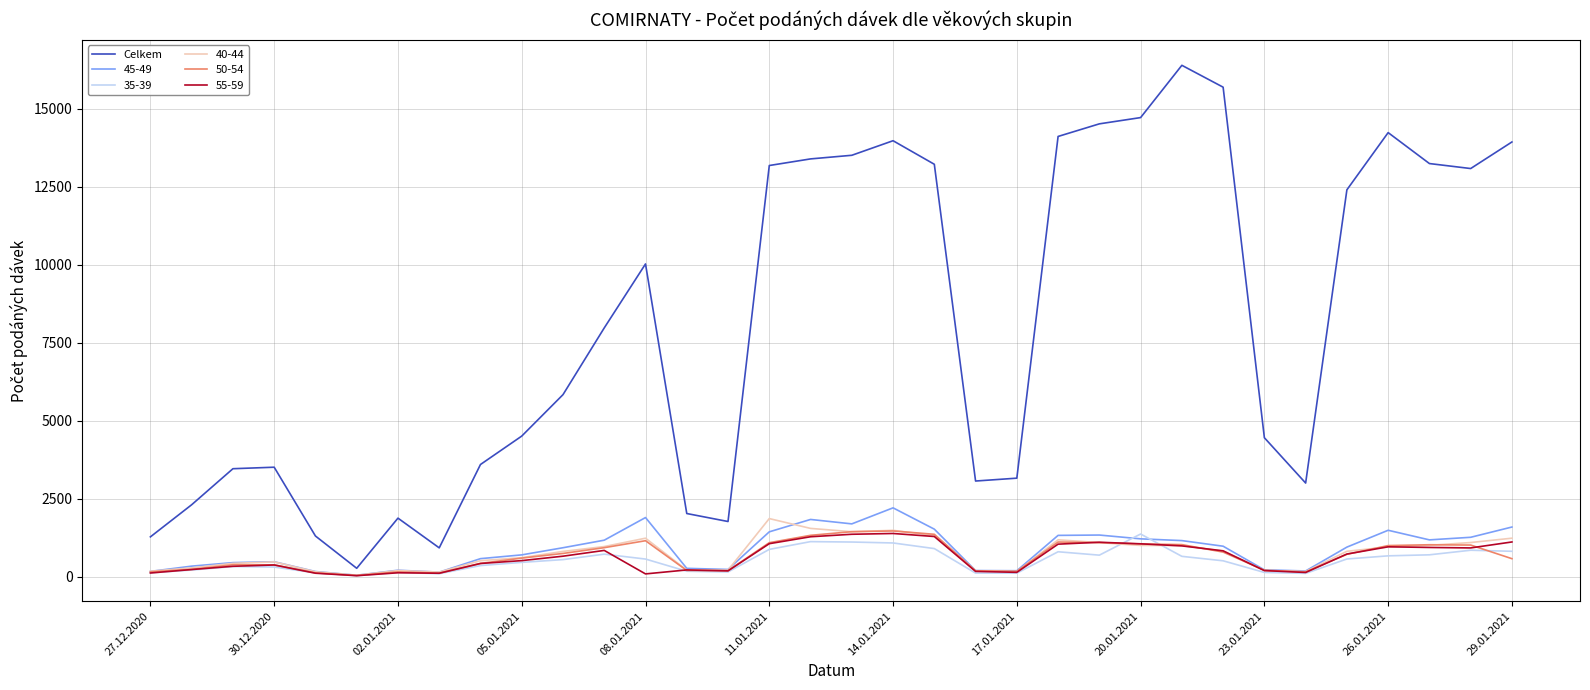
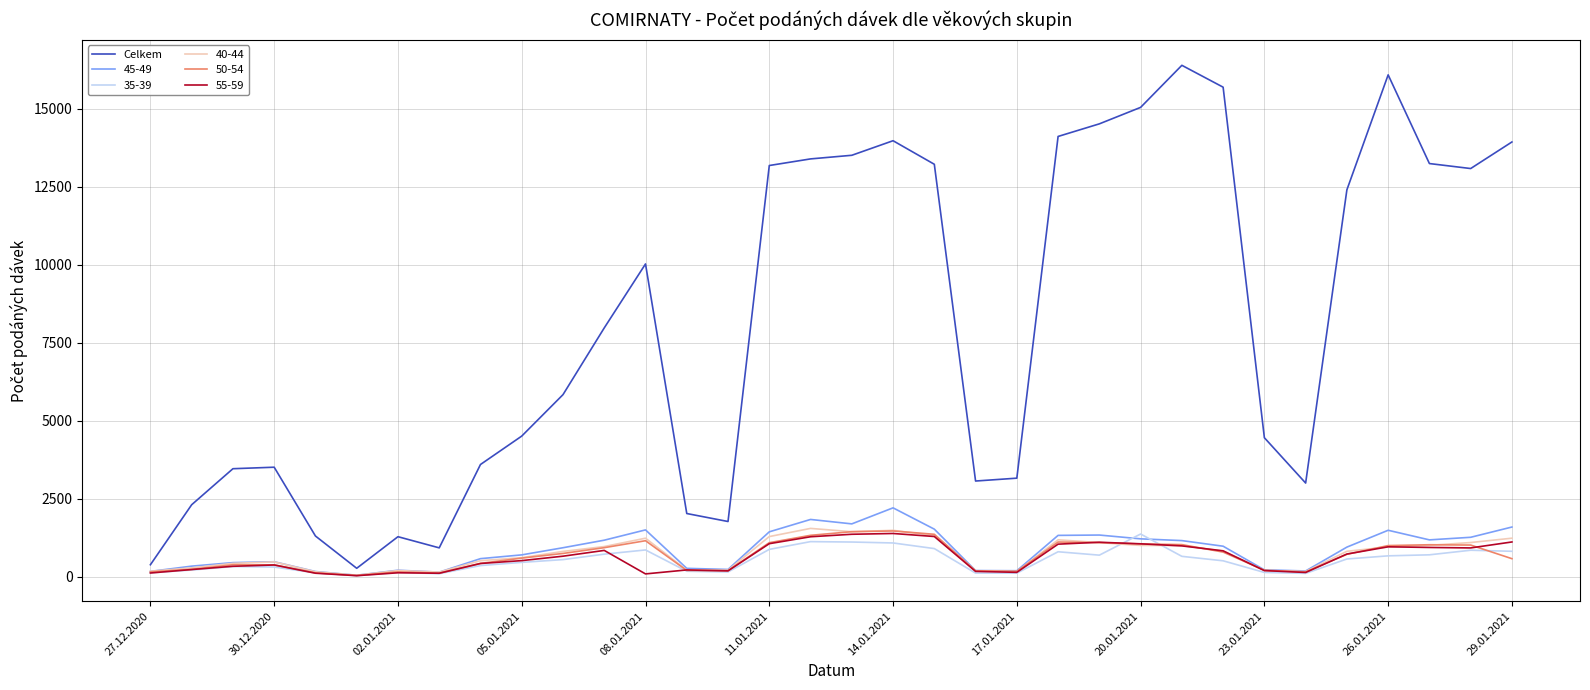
  {
    "Celkem": {
-     "27.12.2020": 1300,
+     "27.12.2020": 400,
      "30.12.2020": 3500,
-     "02.01.2021": 1900,
+     "02.01.2021": 1300,
      "05.01.2021": 4500,
      "08.01.2021": 10000,
      "11.01.2021": 13200,
      "14.01.2021": 14000,
      "17.01.2021": 3200,
-     "20.01.2021": 14700,
+     "20.01.2021": 15000,
      "23.01.2021": 4500,
-     "26.01.2021": 14200,
+     "26.01.2021": 16100,
      "29.01.2021": 13900
    },
    "45-49": {
      "05.01.2021": 700,
-     "08.01.2021": 1900,
+     "08.01.2021": 1500,
      "11.01.2021": 1400,
      "14.01.2021": 2200,
      "20.01.2021": 1200,
      "26.01.2021": 1500,
      "29.01.2021": 1600
    },
    "35-39": {
-     "08.01.2021": 600,
+     "08.01.2021": 900,
      "11.01.2021": 900,
      "14.01.2021": 1100,
      "20.01.2021": 1400,
      "26.01.2021": 700,
      "29.01.2021": 800
    },
    "40-44": {
-     "11.01.2021": 1900,
+     "11.01.2021": 1300,
      "29.01.2021": 1200
    },
    "50-54": {
      "29.01.2021": 600
    },
    "55-59": {
      "08.01.2021": 100,
      "29.01.2021": 1100
    }
  }
